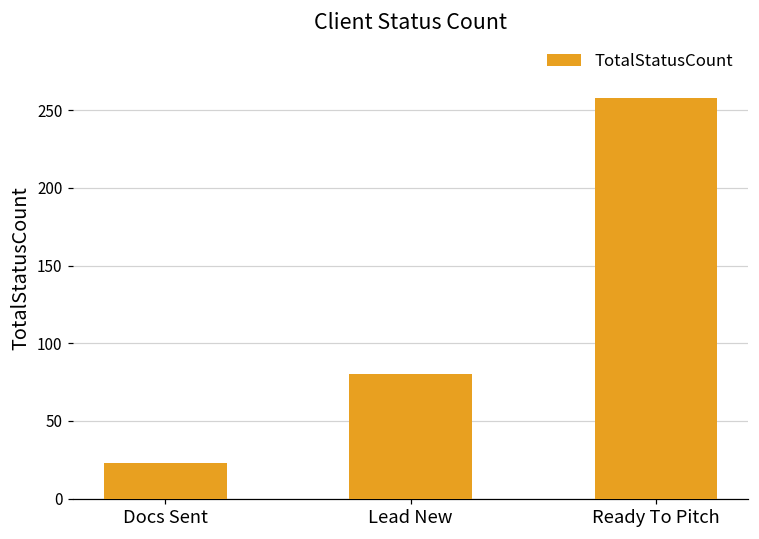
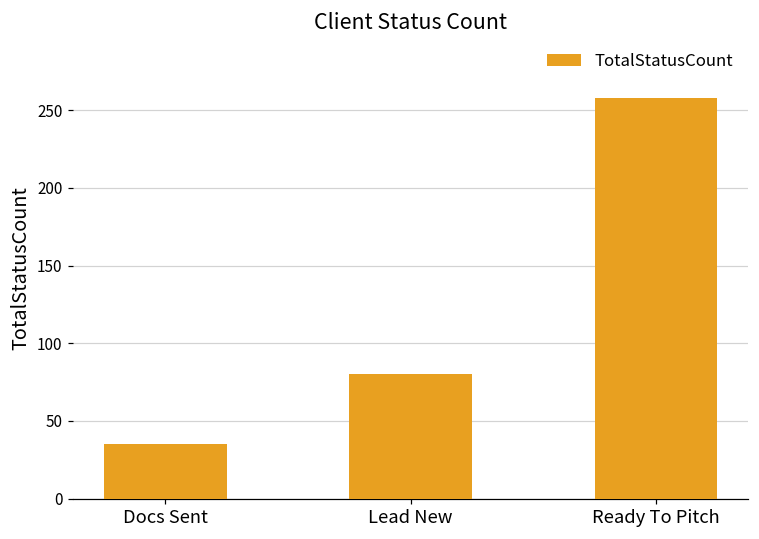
  {
-   "Docs Sent": 23,
+   "Docs Sent": 35,
    "Lead New": 80,
    "Ready To Pitch": 258
  }
